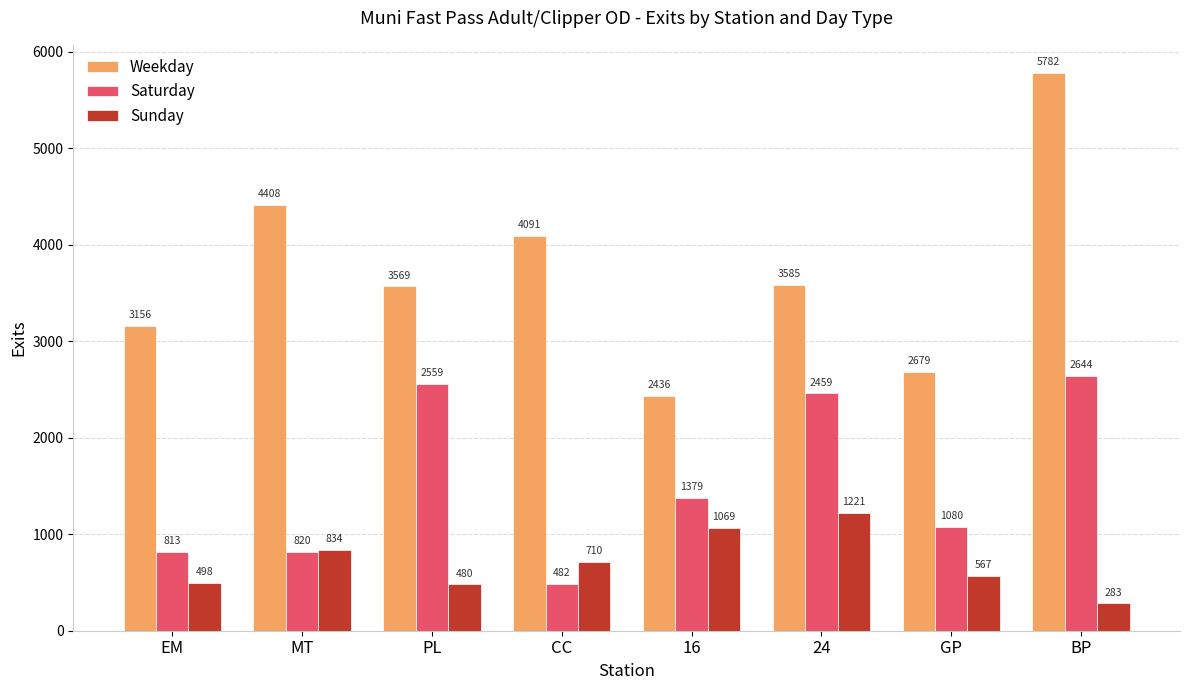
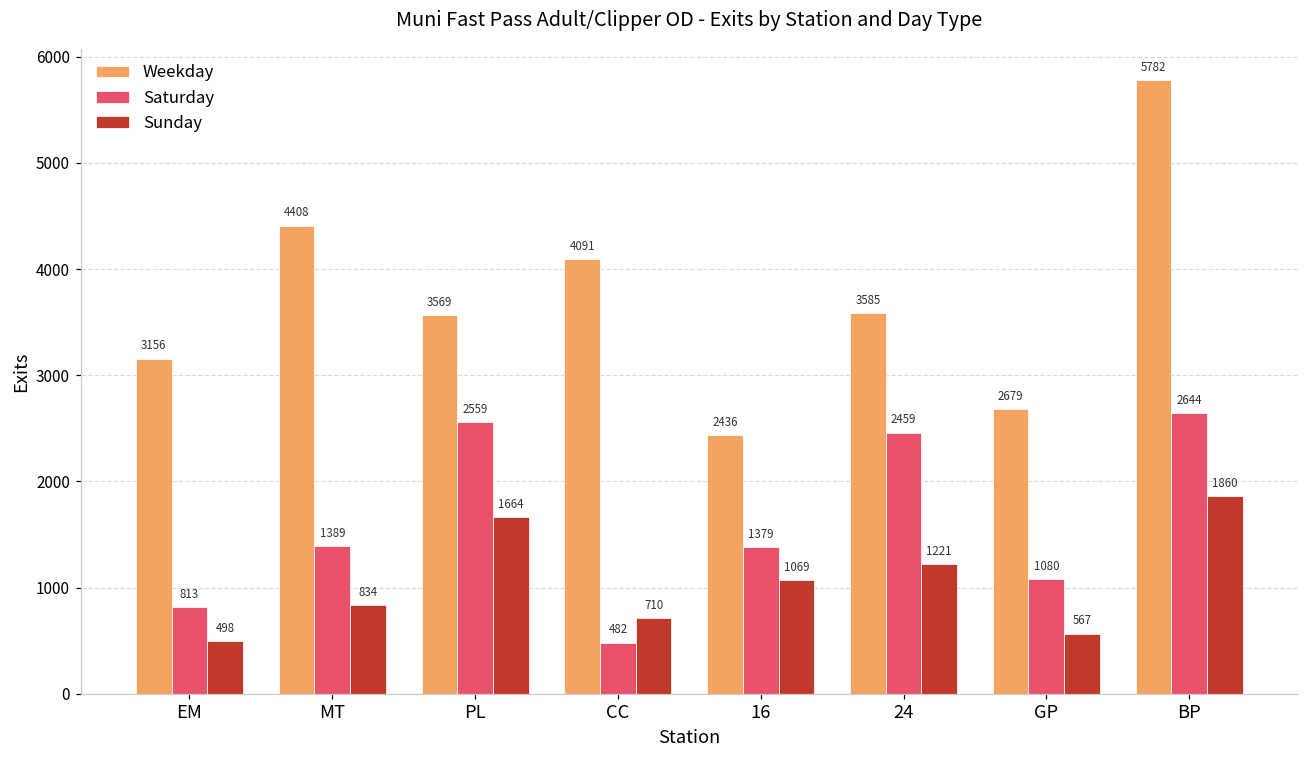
  {
    "Weekday": {
      "EM": 3156,
      "MT": 4408,
      "PL": 3569,
      "CC": 4091,
      "16": 2436,
      "24": 3585,
      "GP": 2679,
      "BP": 5782
    },
    "Saturday": {
      "EM": 813,
-     "MT": 820,
+     "MT": 1389,
      "PL": 2559,
      "CC": 482,
      "16": 1379,
      "24": 2459,
      "GP": 1080,
      "BP": 2644
    },
    "Sunday": {
      "EM": 498,
      "MT": 834,
-     "PL": 480,
+     "PL": 1664,
      "CC": 710,
      "16": 1069,
      "24": 1221,
      "GP": 567,
-     "BP": 283
+     "BP": 1860
    }
  }
